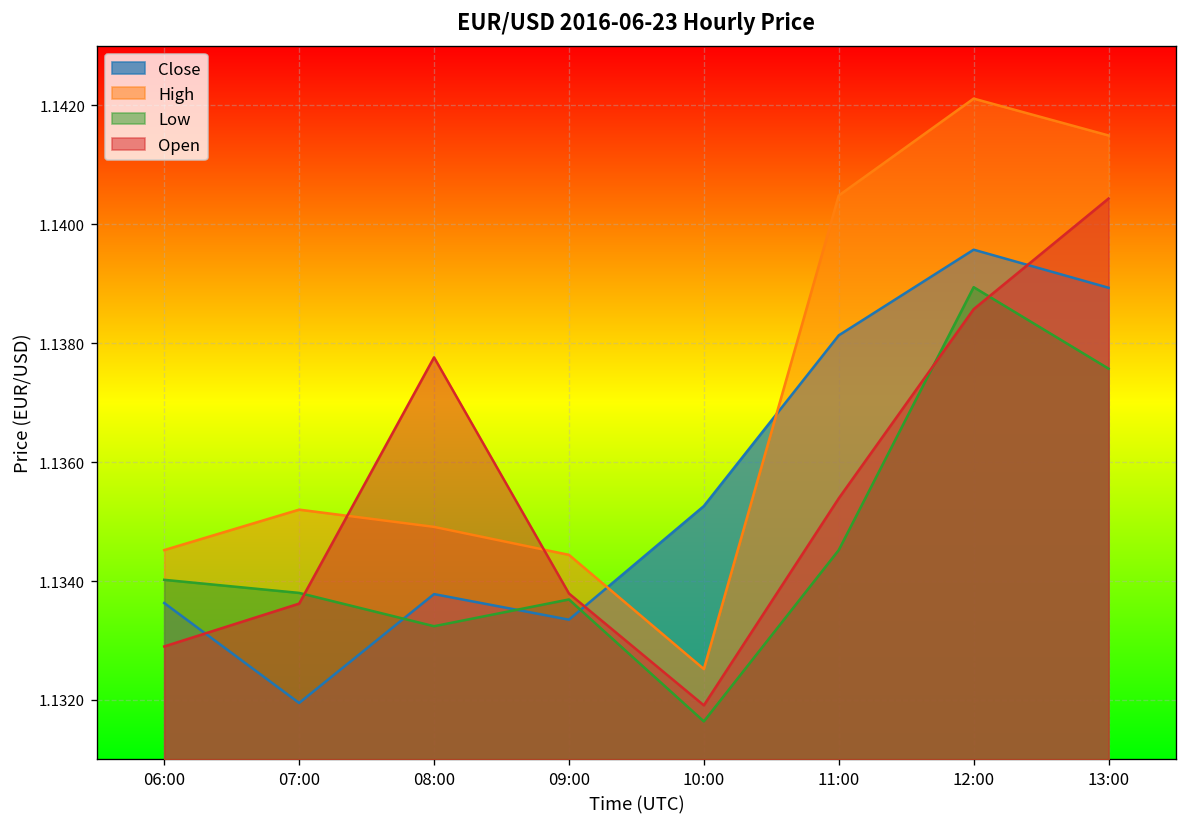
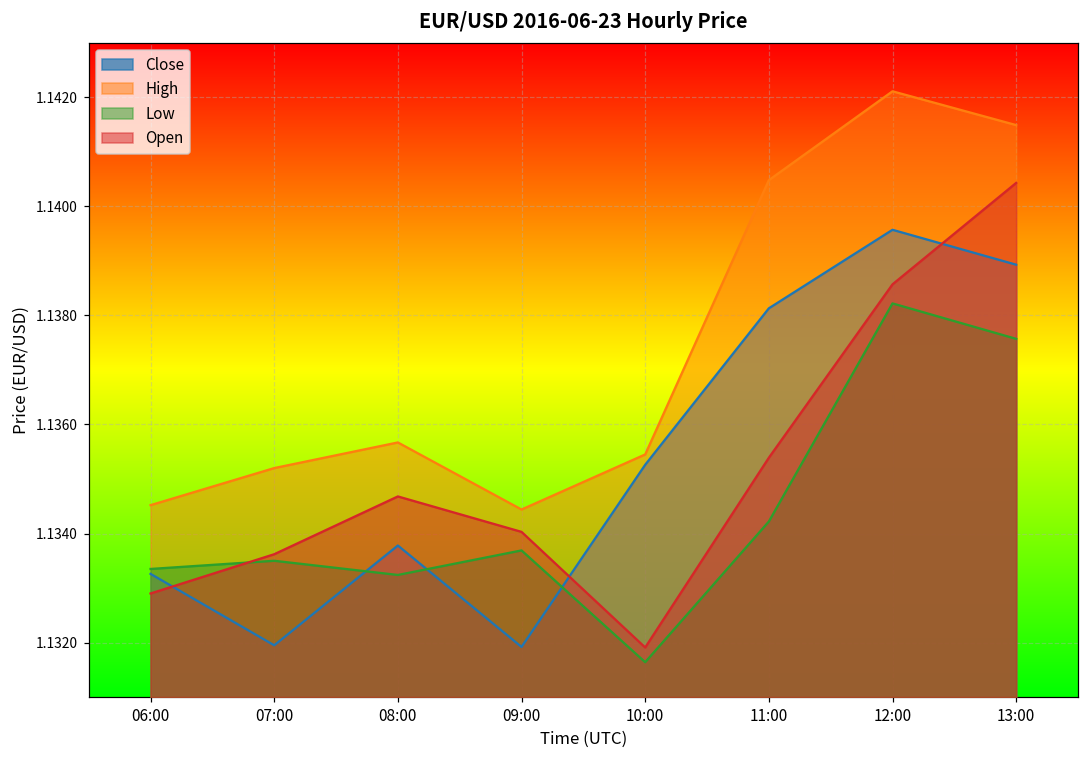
  {
    "Close": {
-     "06:00": 1.1336,
+     "06:00": 1.1333,
      "07:00": 1.1320,
      "08:00": 1.1338,
-     "09:00": 1.1334,
+     "09:00": 1.1319,
      "10:00": 1.1353,
      "11:00": 1.1381,
      "12:00": 1.1396,
      "13:00": 1.1389
    },
    "High": {
      "06:00": 1.1345,
      "07:00": 1.1352,
-     "08:00": 1.1349,
+     "08:00": 1.1357,
      "09:00": 1.1344,
-     "10:00": 1.1325,
+     "10:00": 1.1355,
      "11:00": 1.1405,
      "12:00": 1.1421,
      "13:00": 1.1415
    },
    "Low": {
-     "06:00": 1.1340,
-     "07:00": 1.1338,
+     "06:00": 1.1334,
+     "07:00": 1.1335,
      "08:00": 1.1332,
      "09:00": 1.1337,
      "10:00": 1.1316,
-     "11:00": 1.1345,
-     "12:00": 1.1389,
+     "11:00": 1.1342,
+     "12:00": 1.1382,
      "13:00": 1.1376
    },
    "Open": {
      "06:00": 1.1329,
      "07:00": 1.1336,
-     "08:00": 1.1378,
-     "09:00": 1.1338,
+     "08:00": 1.1347,
+     "09:00": 1.1340,
      "10:00": 1.1319,
      "11:00": 1.1354,
      "12:00": 1.1386,
      "13:00": 1.1404
    }
  }
